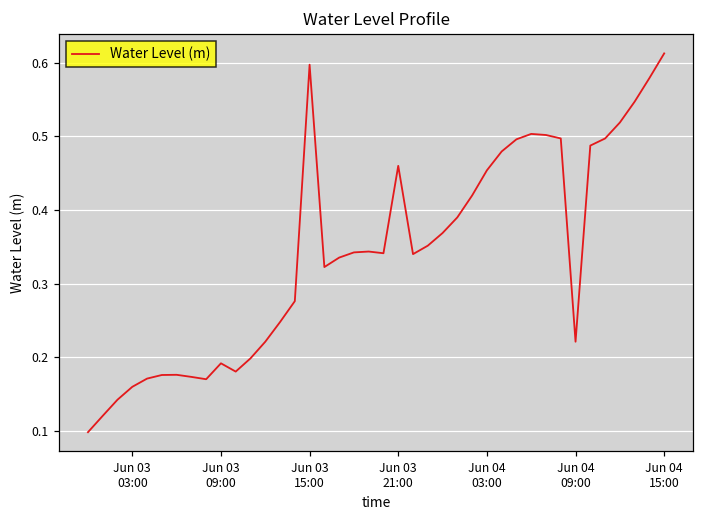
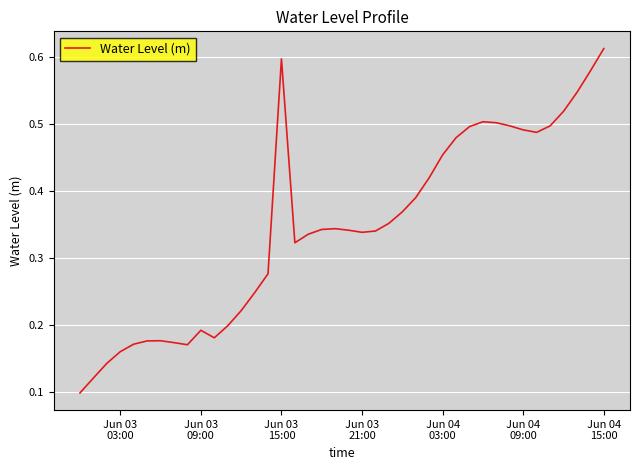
  {
    "Jun 03 03:00": 0.16,
    "Jun 03 09:00": 0.19,
    "Jun 03 15:00": 0.60,
-   "Jun 03 21:00": 0.46,
+   "Jun 03 21:00": 0.34,
    "Jun 04 03:00": 0.45,
-   "Jun 04 09:00": 0.22,
+   "Jun 04 09:00": 0.49,
    "Jun 04 15:00": 0.61
  }
